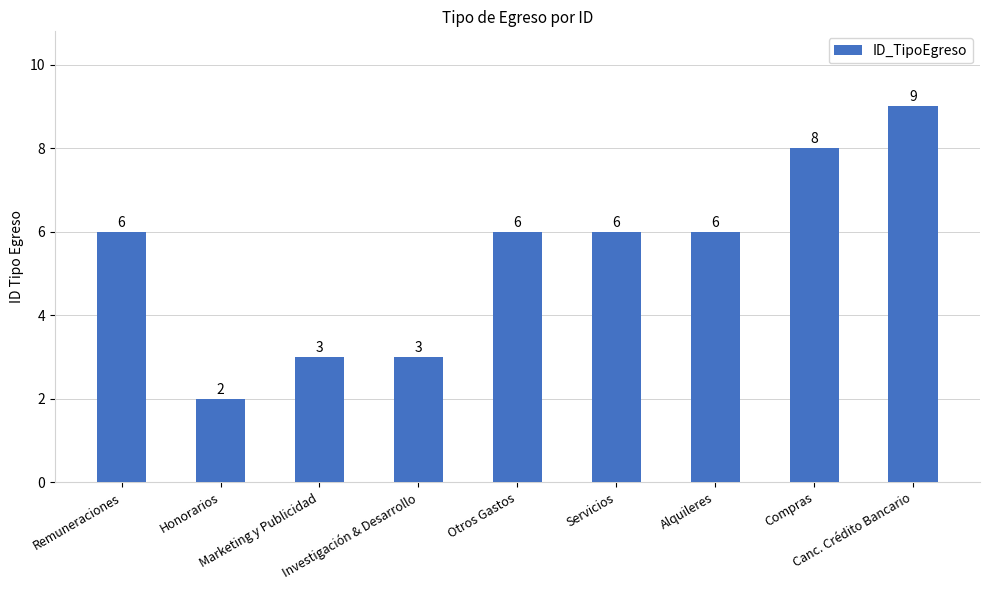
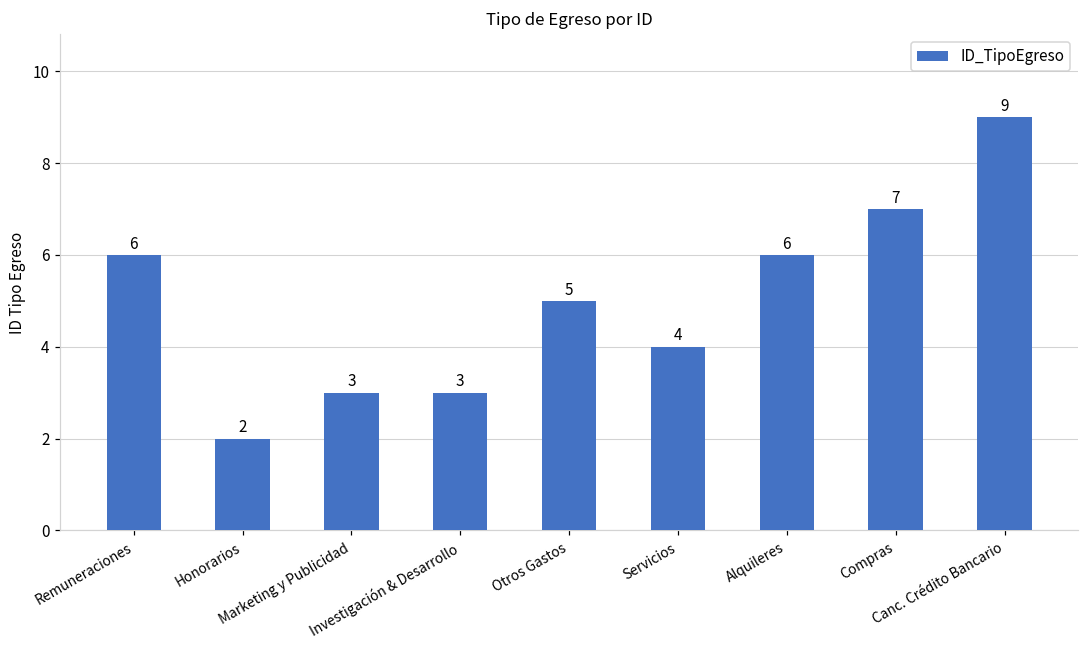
  {
    "Remuneraciones": 6,
    "Honorarios": 2,
    "Marketing y Publicidad": 3,
    "Investigación & Desarrollo": 3,
-   "Otros Gastos": 6,
-   "Servicios": 6,
+   "Otros Gastos": 5,
+   "Servicios": 4,
    "Alquileres": 6,
-   "Compras": 8,
+   "Compras": 7,
    "Canc. Crédito Bancario": 9
  }
